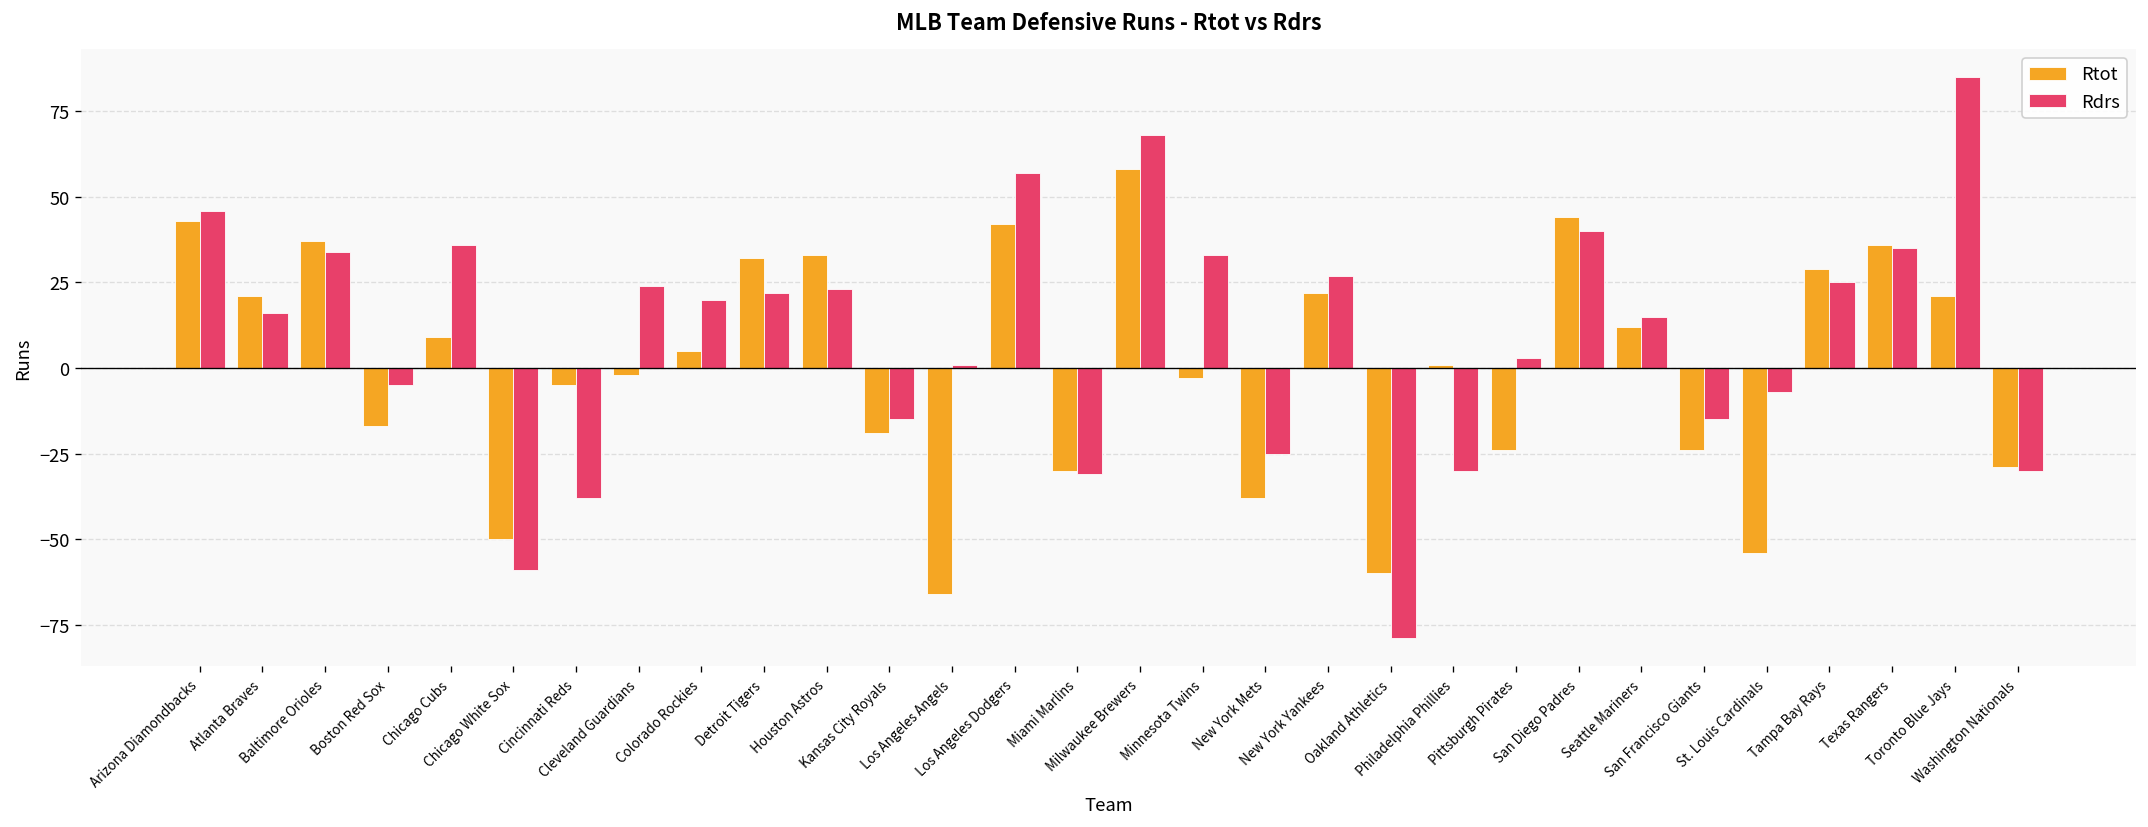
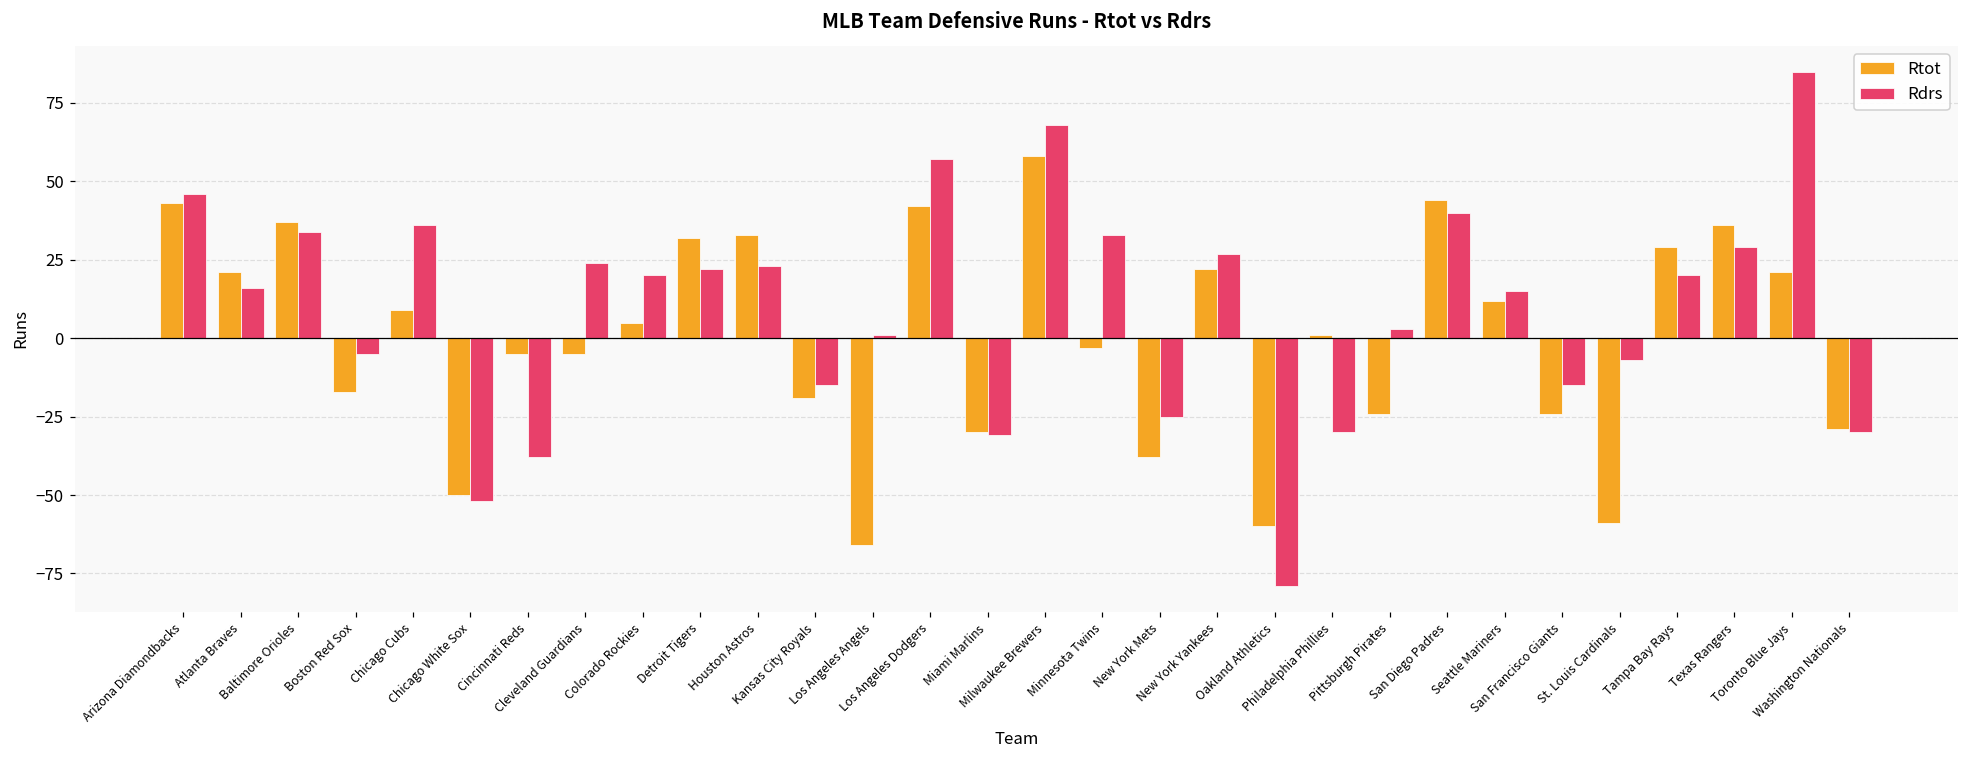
  {
    "Rtot": {
      "Arizona Diamondbacks": 43,
      "Atlanta Braves": 21,
      "Baltimore Orioles": 37,
      "Boston Red Sox": -17,
      "Chicago Cubs": 9,
      "Chicago White Sox": -50,
      "Cincinnati Reds": -5,
-     "Cleveland Guardians": -2,
+     "Cleveland Guardians": -5,
      "Colorado Rockies": 5,
      "Detroit Tigers": 32,
      "Houston Astros": 33,
      "Kansas City Royals": -19,
      "Los Angeles Angels": -66,
      "Los Angeles Dodgers": 42,
      "Miami Marlins": -30,
      "Milwaukee Brewers": 58,
      "Minnesota Twins": -3,
      "New York Mets": -38,
      "New York Yankees": 22,
      "Oakland Athletics": -60,
      "Philadelphia Phillies": 1,
      "Pittsburgh Pirates": -24,
      "San Diego Padres": 44,
      "Seattle Mariners": 12,
      "San Francisco Giants": -24,
-     "St. Louis Cardinals": -54,
+     "St. Louis Cardinals": -59,
      "Tampa Bay Rays": 29,
      "Texas Rangers": 36,
      "Toronto Blue Jays": 21,
      "Washington Nationals": -29
    },
    "Rdrs": {
      "Arizona Diamondbacks": 46,
      "Atlanta Braves": 16,
      "Baltimore Orioles": 34,
      "Boston Red Sox": -5,
      "Chicago Cubs": 36,
-     "Chicago White Sox": -59,
+     "Chicago White Sox": -52,
      "Cincinnati Reds": -38,
      "Cleveland Guardians": 24,
      "Colorado Rockies": 20,
      "Detroit Tigers": 22,
      "Houston Astros": 23,
      "Kansas City Royals": -15,
      "Los Angeles Angels": 1,
      "Los Angeles Dodgers": 57,
      "Miami Marlins": -31,
      "Milwaukee Brewers": 68,
      "Minnesota Twins": 33,
      "New York Mets": -25,
      "New York Yankees": 27,
      "Oakland Athletics": -79,
      "Philadelphia Phillies": -30,
      "Pittsburgh Pirates": 3,
      "San Diego Padres": 40,
      "Seattle Mariners": 15,
      "San Francisco Giants": -15,
      "St. Louis Cardinals": -7,
-     "Tampa Bay Rays": 25,
-     "Texas Rangers": 35,
+     "Tampa Bay Rays": 20,
+     "Texas Rangers": 29,
      "Toronto Blue Jays": 85,
      "Washington Nationals": -30
    }
  }
